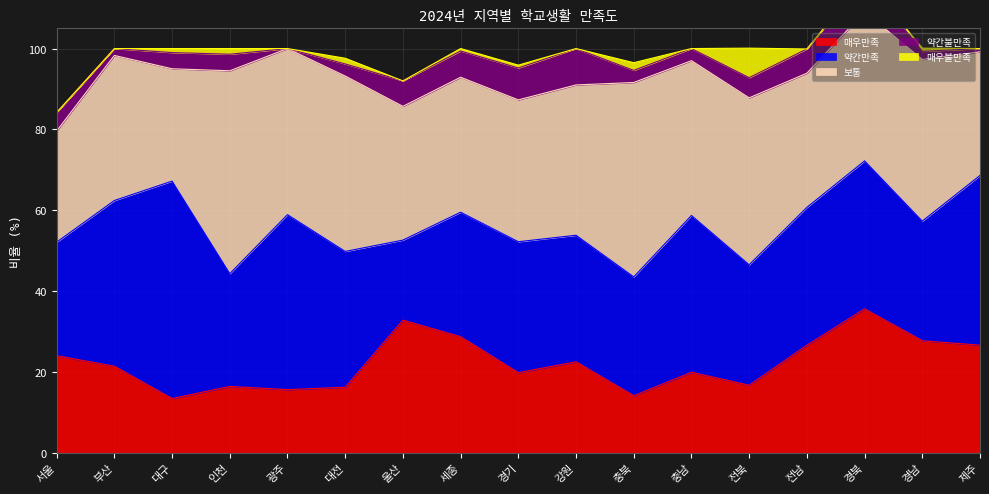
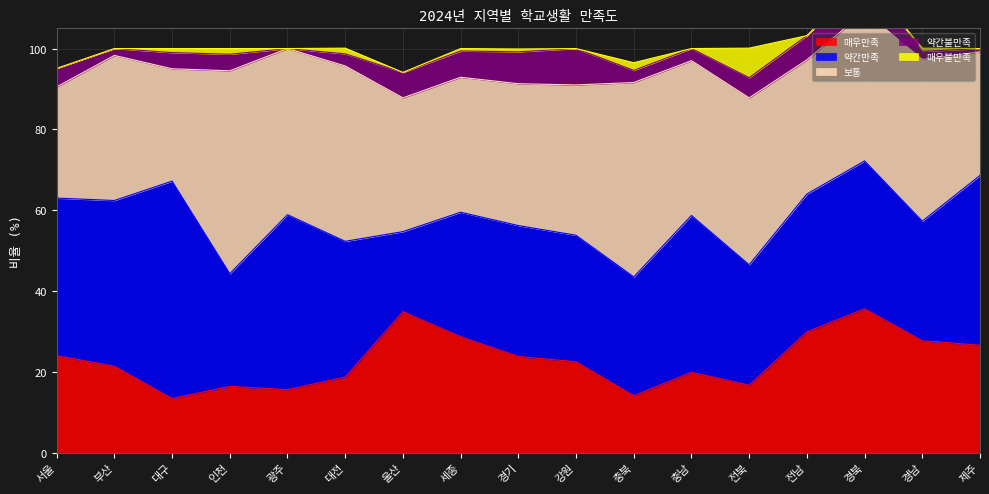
  {
    "매우만족": {
      "서울": 24,
      "부산": 21,
      "대구": 13,
      "인천": 16,
      "광주": 16,
-     "대전": 16,
-     "울산": 33,
+     "대전": 19,
+     "울산": 35,
      "세종": 29,
-     "경기": 20,
+     "경기": 24,
      "강원": 23,
      "충북": 14,
      "충남": 20,
      "전북": 17,
-     "전남": 27,
+     "전남": 30,
      "경북": 36,
      "경남": 28,
      "제주": 27
    },
    "약간만족": {
-     "서울": 28,
+     "서울": 39,
      "부산": 41,
      "대구": 54,
      "인천": 28,
      "광주": 43,
      "대전": 34,
      "울산": 20,
      "세종": 31,
      "경기": 32,
      "강원": 31,
      "충북": 29,
      "충남": 39,
      "전북": 30,
      "전남": 34,
      "경북": 37,
      "경남": 30,
      "제주": 42
    },
    "보통": {
      "서울": 28,
      "부산": 36,
      "대구": 28,
      "인천": 50,
      "대전": 43,
      "울산": 33,
      "세종": 33,
      "경기": 35,
      "강원": 37,
      "충북": 48,
      "충남": 38,
      "전북": 41,
      "전남": 33,
      "제주": 31
    },
    "약간불만족": {
      "대구": 4,
      "인천": 4,
      "대전": 3,
      "경기": 8,
      "충북": 3,
      "전북": 5
    },
    "매우불만족": {
      "대구": 1,
      "인천": 1,
      "대전": 1,
      "경기": 1,
      "충북": 2,
      "전북": 7
    }
  }
